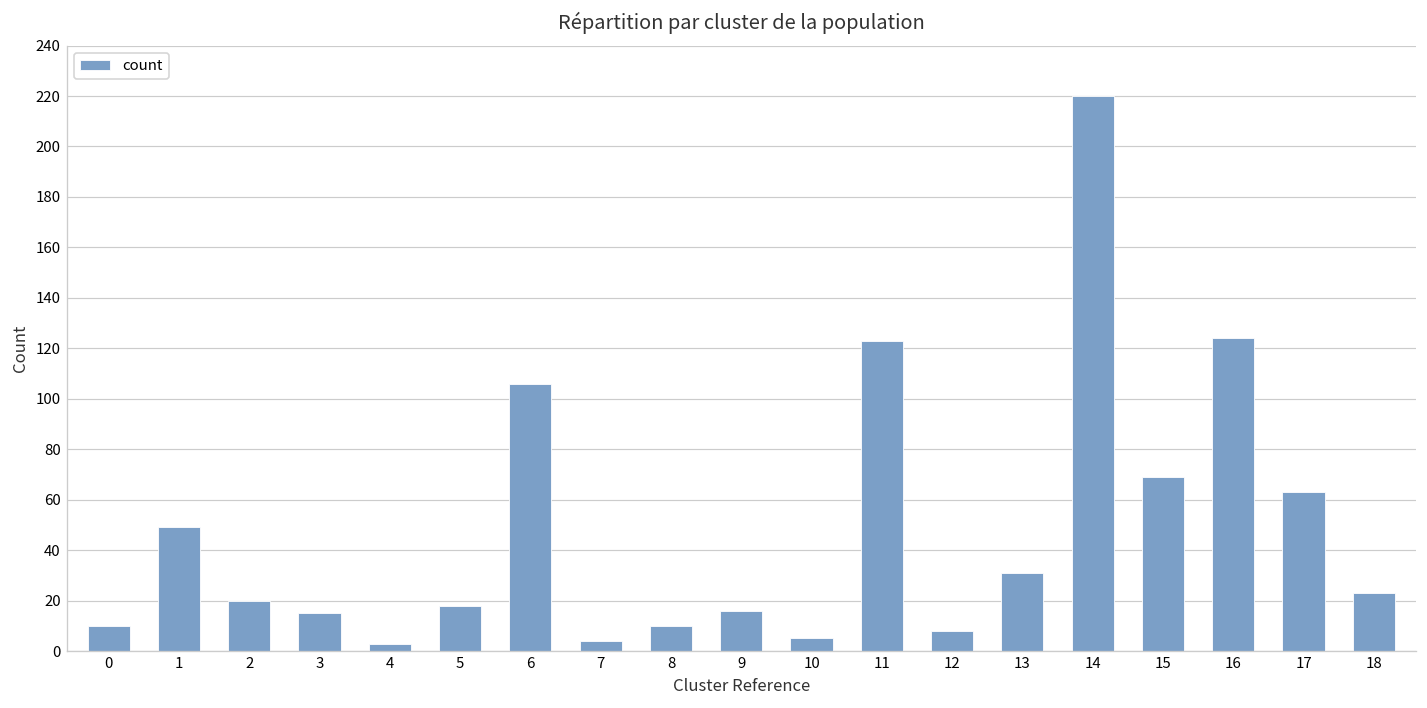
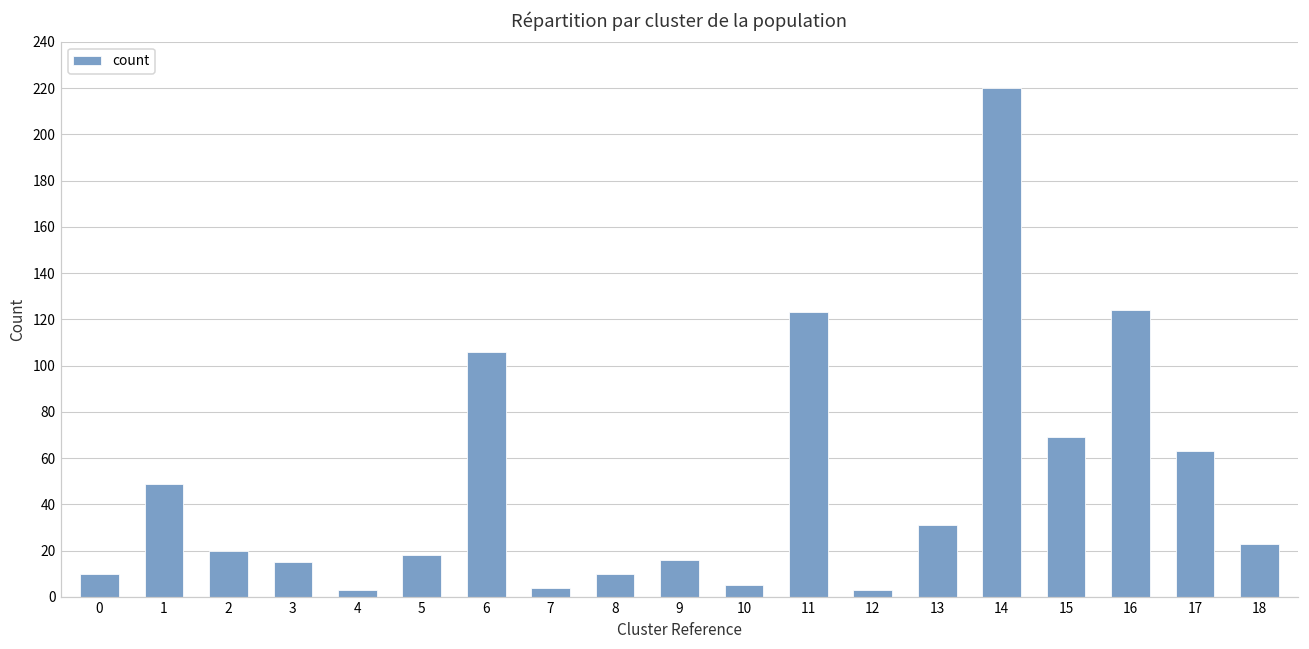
  {
    "0": 10,
    "1": 49,
    "2": 20,
    "3": 15,
    "4": 3,
    "5": 18,
    "6": 106,
    "7": 4,
    "8": 10,
    "9": 16,
    "10": 5,
    "11": 123,
-   "12": 8,
+   "12": 3,
    "13": 31,
    "14": 220,
    "15": 69,
    "16": 124,
    "17": 63,
    "18": 23
  }
